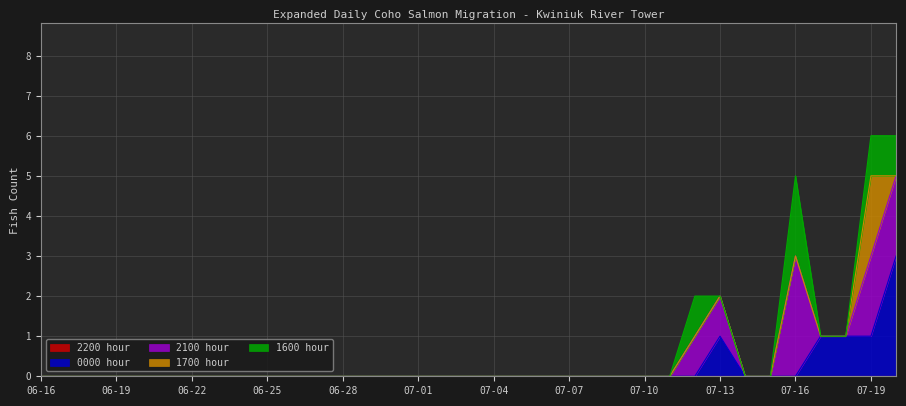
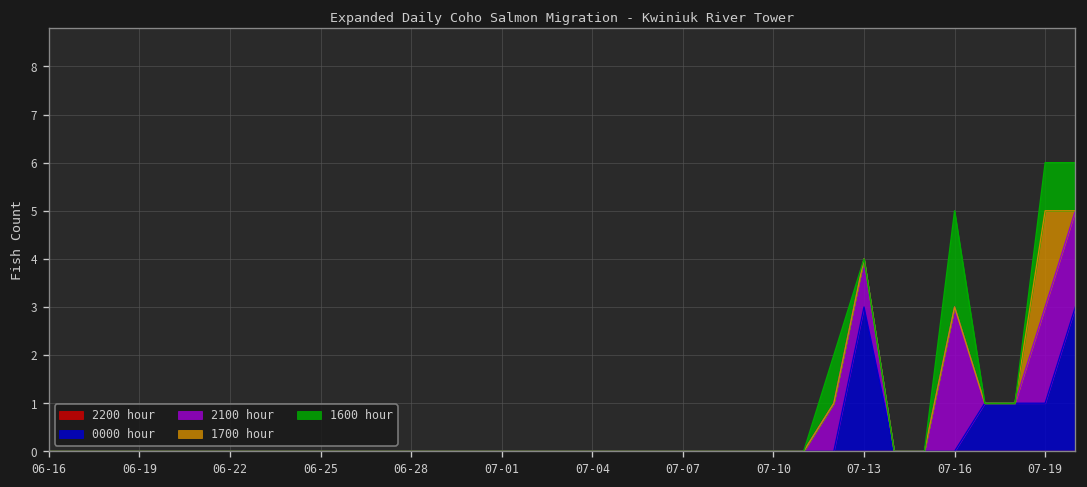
  {
    "2200 hour": {
      "07-13": 0,
      "07-19": 0
    },
    "0000 hour": {
-     "07-13": 1,
+     "07-13": 3,
      "07-19": 1
    },
    "2100 hour": {
      "07-19": 2
    },
    "1700 hour": {
      "07-19": 2
    },
    "1600 hour": {
      "07-16": 2,
      "07-19": 1
    }
  }
